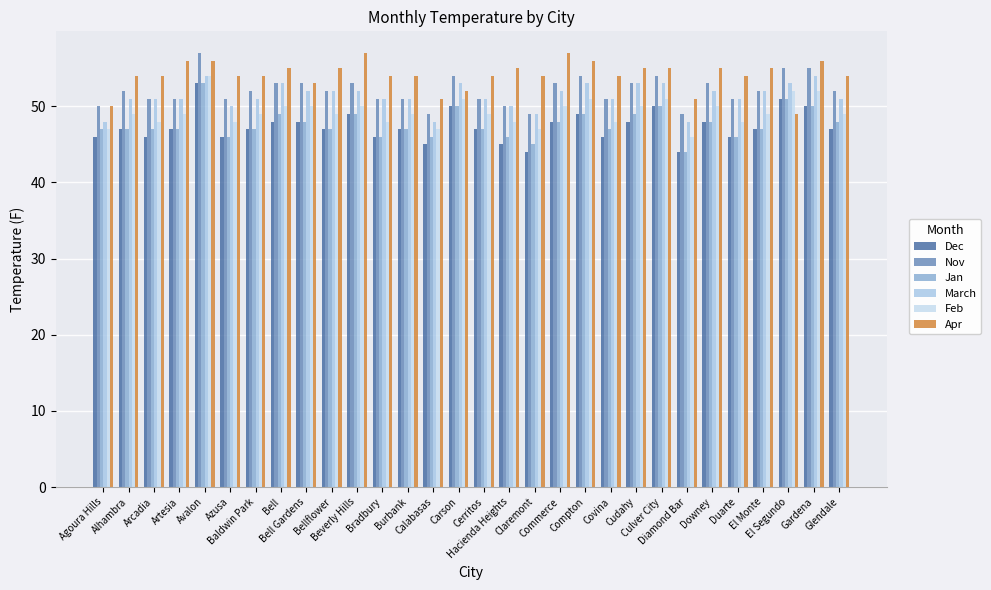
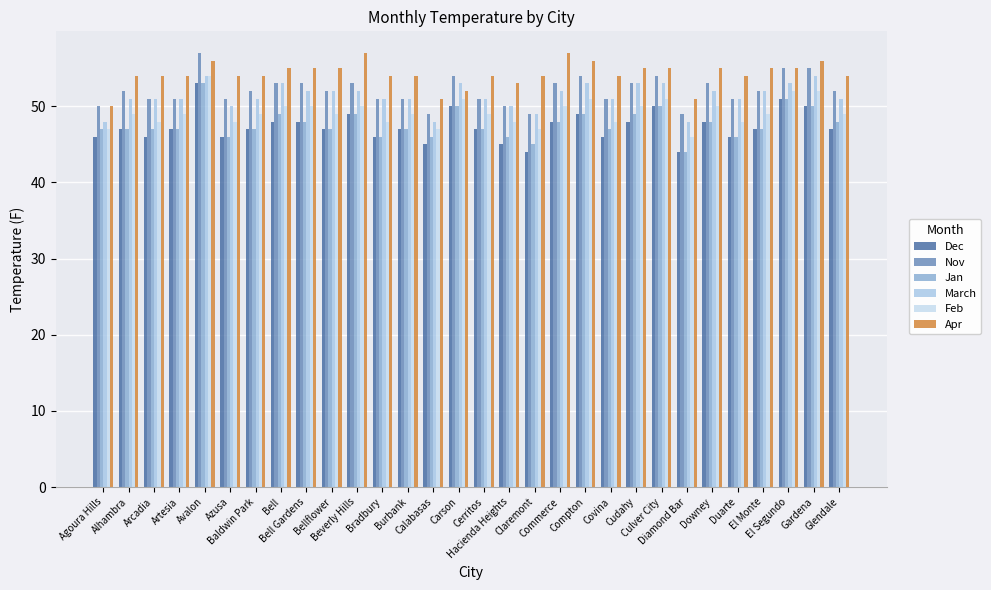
  {
    "Apr": {
      "Agoura Hills": 50,
      "Alhambra": 54,
      "Arcadia": 54,
-     "Artesia": 56,
+     "Artesia": 54,
      "Avalon": 56,
      "Azusa": 54,
      "Baldwin Park": 54,
      "Bell": 55,
-     "Bell Gardens": 53,
+     "Bell Gardens": 55,
      "Bellflower": 55,
      "Beverly Hills": 57,
      "Bradbury": 54,
      "Burbank": 54,
      "Calabasas": 51,
      "Carson": 52,
      "Cerritos": 54,
-     "Hacienda Heights": 55,
+     "Hacienda Heights": 53,
      "Claremont": 54,
      "Commerce": 57,
      "Compton": 56,
      "Covina": 54,
      "Cudahy": 55,
      "Culver City": 55,
      "Diamond Bar": 51,
      "Downey": 55,
      "Duarte": 54,
      "El Monte": 55,
-     "El Segundo": 49,
+     "El Segundo": 55,
      "Gardena": 56,
      "Glendale": 54
    }
  }
